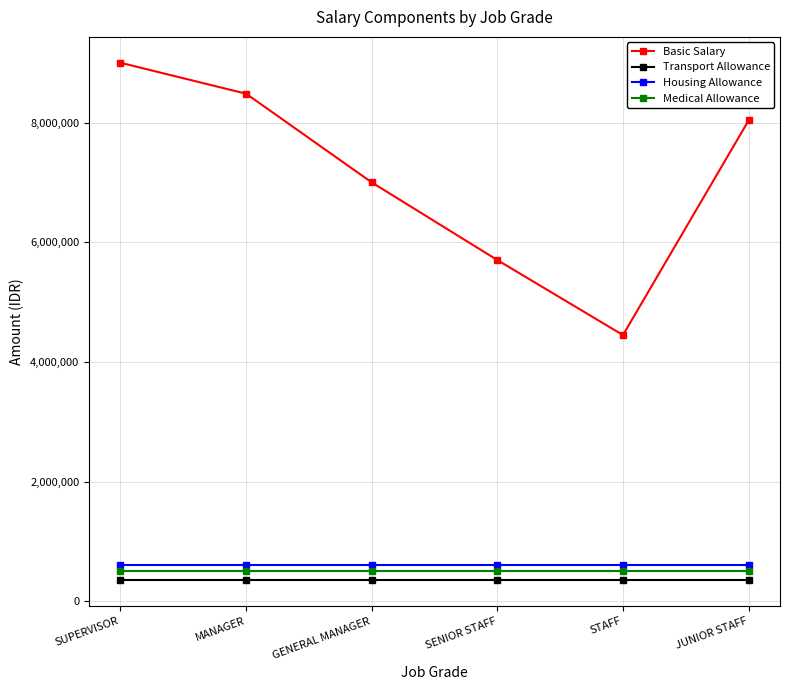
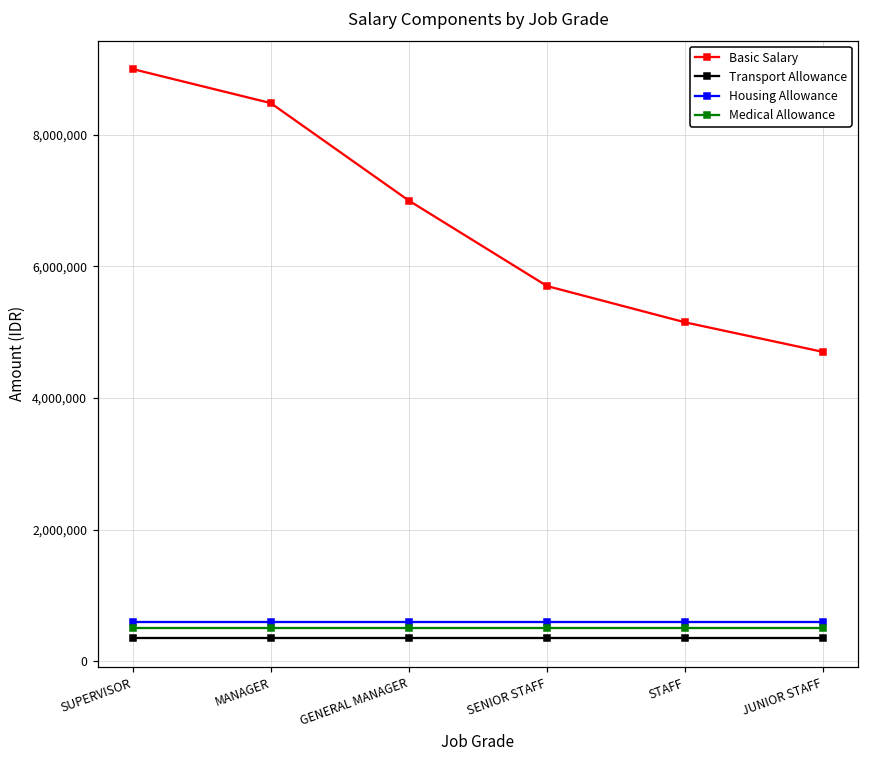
  {
    "Basic Salary": {
      "SUPERVISOR": "9,000,000",
      "MANAGER": "8,500,000",
      "GENERAL MANAGER": "7,000,000",
      "SENIOR STAFF": "5,700,000",
-     "STAFF": "4,400,000",
-     "JUNIOR STAFF": "8,000,000"
+     "STAFF": "5,200,000",
+     "JUNIOR STAFF": "4,700,000"
    },
    "Transport Allowance": {
      "SUPERVISOR": "400,000",
      "MANAGER": "400,000",
      "GENERAL MANAGER": "400,000",
      "SENIOR STAFF": "400,000",
      "STAFF": "400,000",
      "JUNIOR STAFF": "400,000"
    },
    "Housing Allowance": {
      "SUPERVISOR": "600,000",
      "MANAGER": "600,000",
      "GENERAL MANAGER": "600,000",
      "SENIOR STAFF": "600,000",
      "STAFF": "600,000",
      "JUNIOR STAFF": "600,000"
    },
    "Medical Allowance": {
      "SUPERVISOR": "500,000",
      "MANAGER": "500,000",
      "GENERAL MANAGER": "500,000",
      "SENIOR STAFF": "500,000",
      "STAFF": "500,000",
      "JUNIOR STAFF": "500,000"
    }
  }
